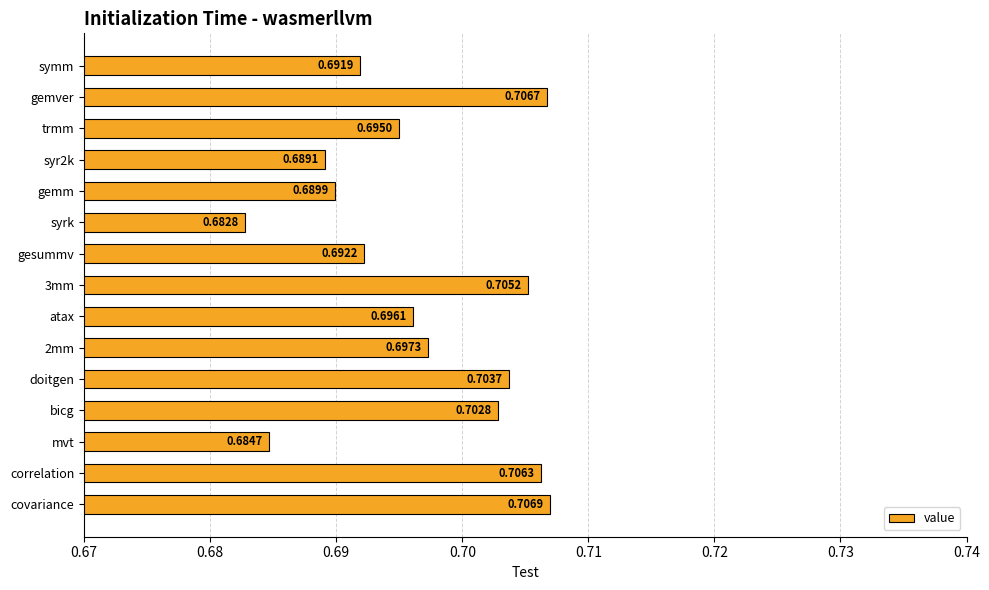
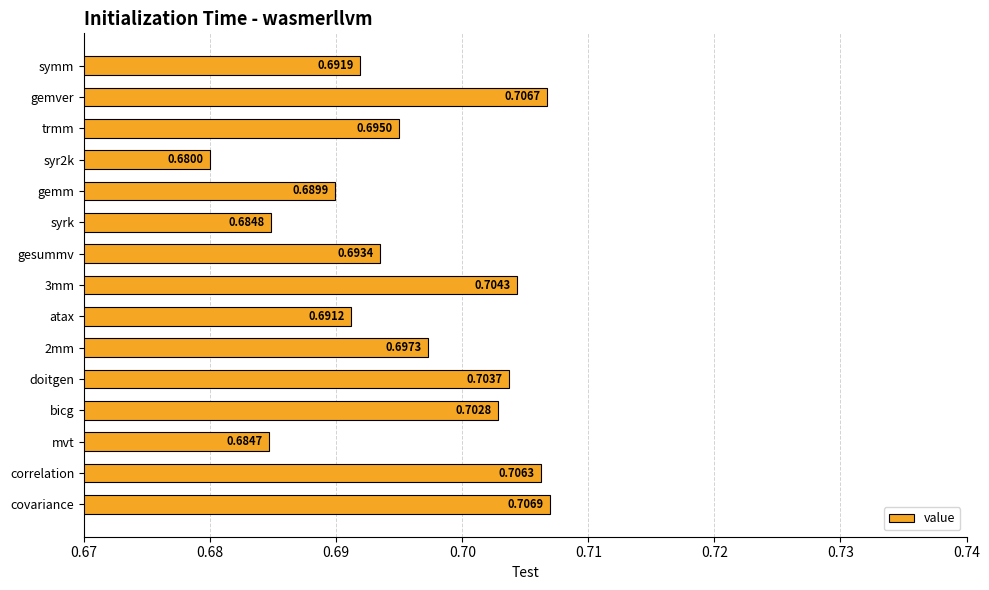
  {
    "symm": 0.6919,
    "gemver": 0.7067,
    "trmm": 0.6950,
-   "syr2k": 0.6891,
+   "syr2k": 0.6800,
    "gemm": 0.6899,
-   "syrk": 0.6828,
-   "gesummv": 0.6922,
-   "3mm": 0.7052,
-   "atax": 0.6961,
+   "syrk": 0.6848,
+   "gesummv": 0.6934,
+   "3mm": 0.7043,
+   "atax": 0.6912,
    "2mm": 0.6973,
    "doitgen": 0.7037,
    "bicg": 0.7028,
    "mvt": 0.6847,
    "correlation": 0.7063,
    "covariance": 0.7069
  }
